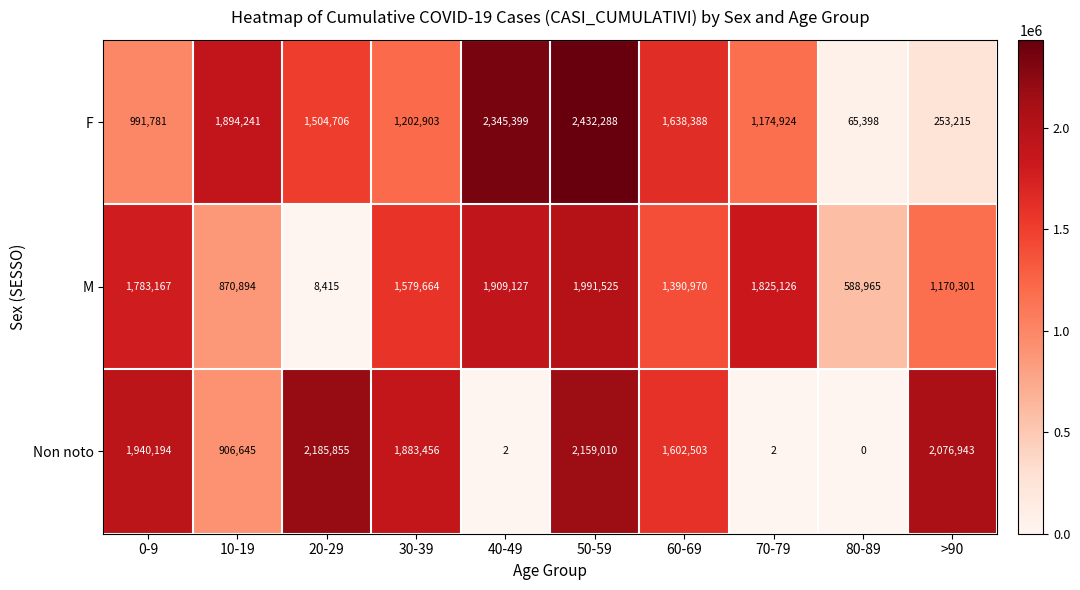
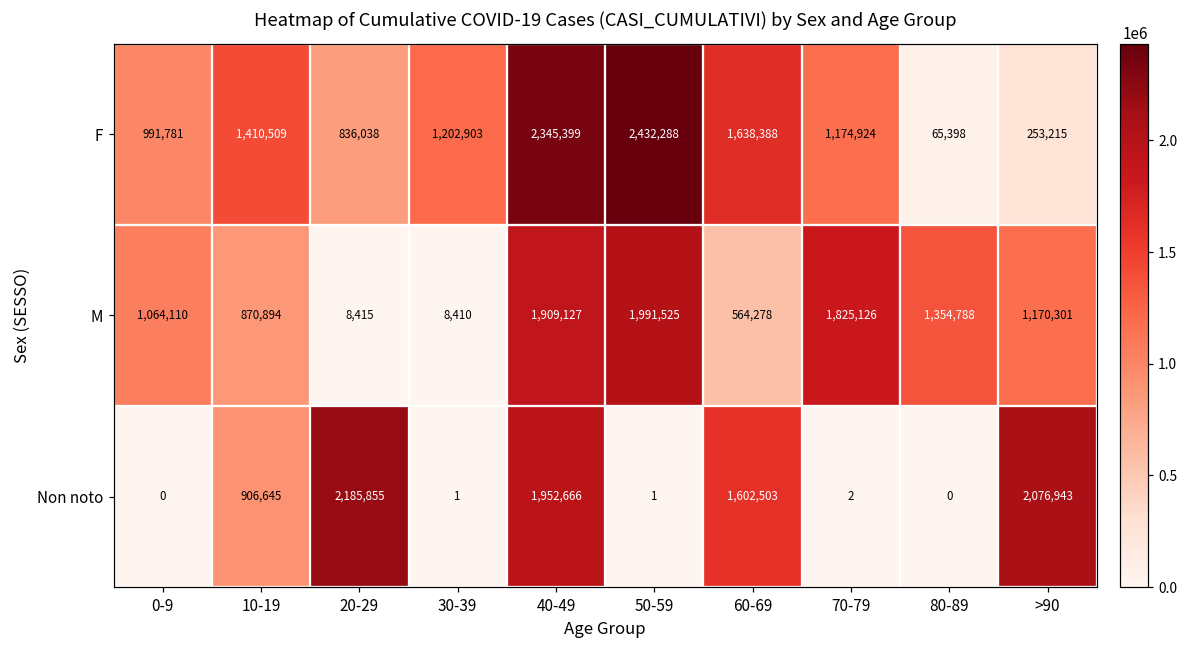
  {
    "F": {
      "0-9": "991,781",
-     "10-19": "1,894,241",
-     "20-29": "1,504,706",
+     "10-19": "1,410,509",
+     "20-29": "836,038",
      "30-39": "1,202,903",
      "40-49": "2,345,399",
      "50-59": "2,432,288",
      "60-69": "1,638,388",
      "70-79": "1,174,924",
      "80-89": "65,398",
      ">90": "253,215"
    },
    "M": {
-     "0-9": "1,783,167",
+     "0-9": "1,064,110",
      "10-19": "870,894",
      "20-29": "8,415",
-     "30-39": "1,579,664",
+     "30-39": "8,410",
      "40-49": "1,909,127",
      "50-59": "1,991,525",
-     "60-69": "1,390,970",
+     "60-69": "564,278",
      "70-79": "1,825,126",
-     "80-89": "588,965",
+     "80-89": "1,354,788",
      ">90": "1,170,301"
    },
    "Non noto": {
-     "0-9": "1,940,194",
+     "0-9": "0",
      "10-19": "906,645",
      "20-29": "2,185,855",
-     "30-39": "1,883,456",
-     "40-49": "2",
-     "50-59": "2,159,010",
+     "30-39": "1",
+     "40-49": "1,952,666",
+     "50-59": "1",
      "60-69": "1,602,503",
      "70-79": "2",
      "80-89": "0",
      ">90": "2,076,943"
    }
  }
